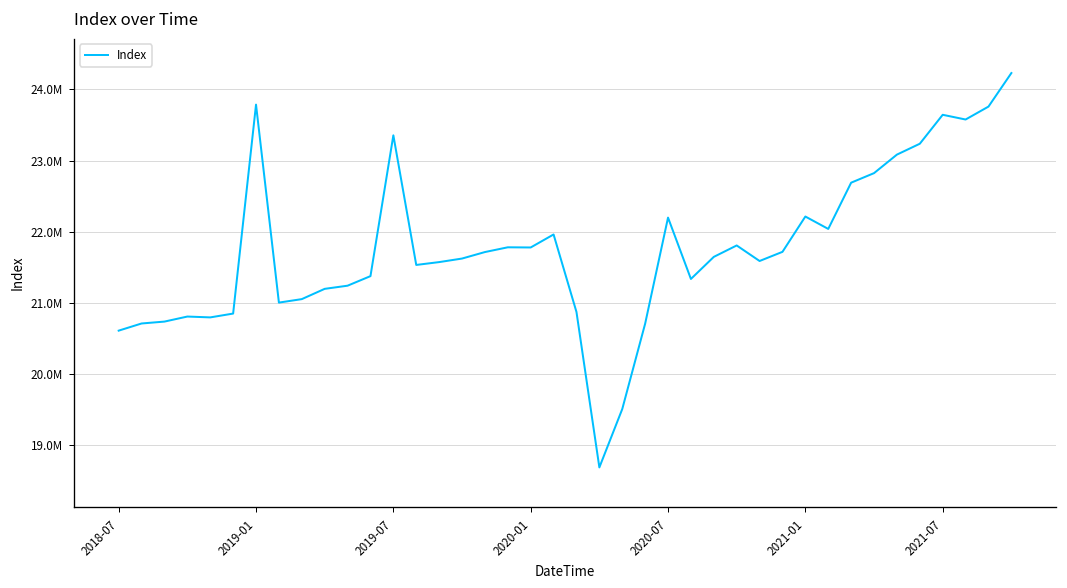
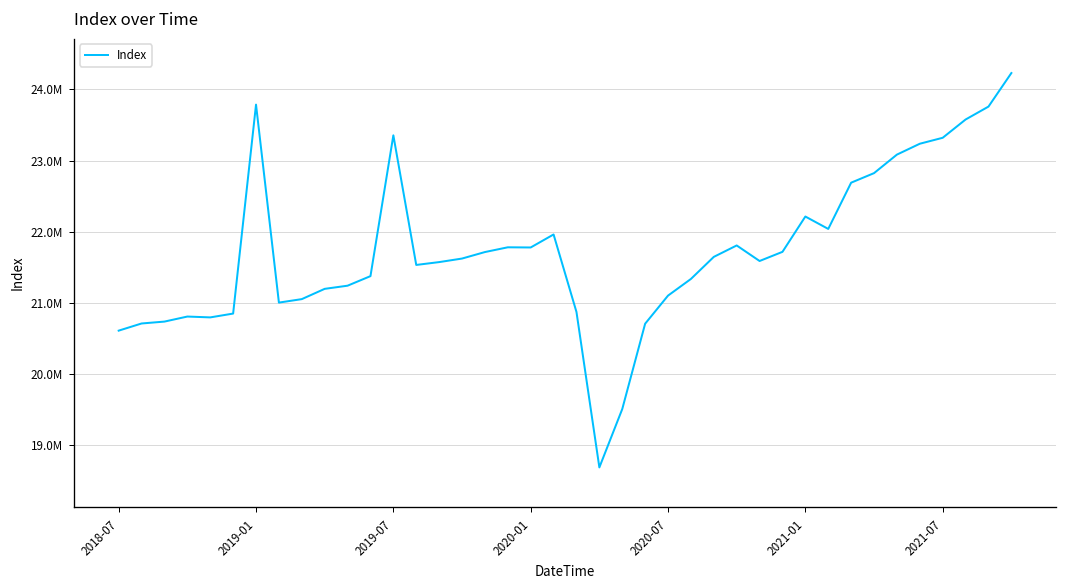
  {
    "2018-07": 20600000,
    "2019-01": 23800000,
    "2019-07": 23400000,
    "2020-01": 21800000,
-   "2020-07": 22200000,
+   "2020-07": 21100000,
    "2021-01": 22200000,
-   "2021-07": 23600000
+   "2021-07": 23300000
  }
